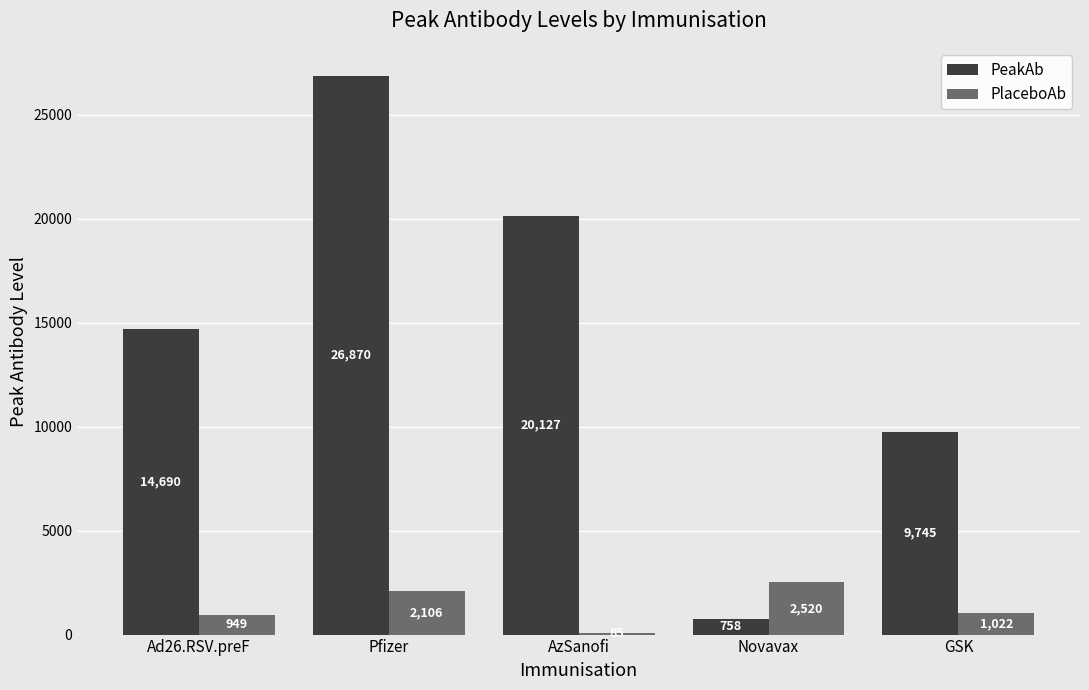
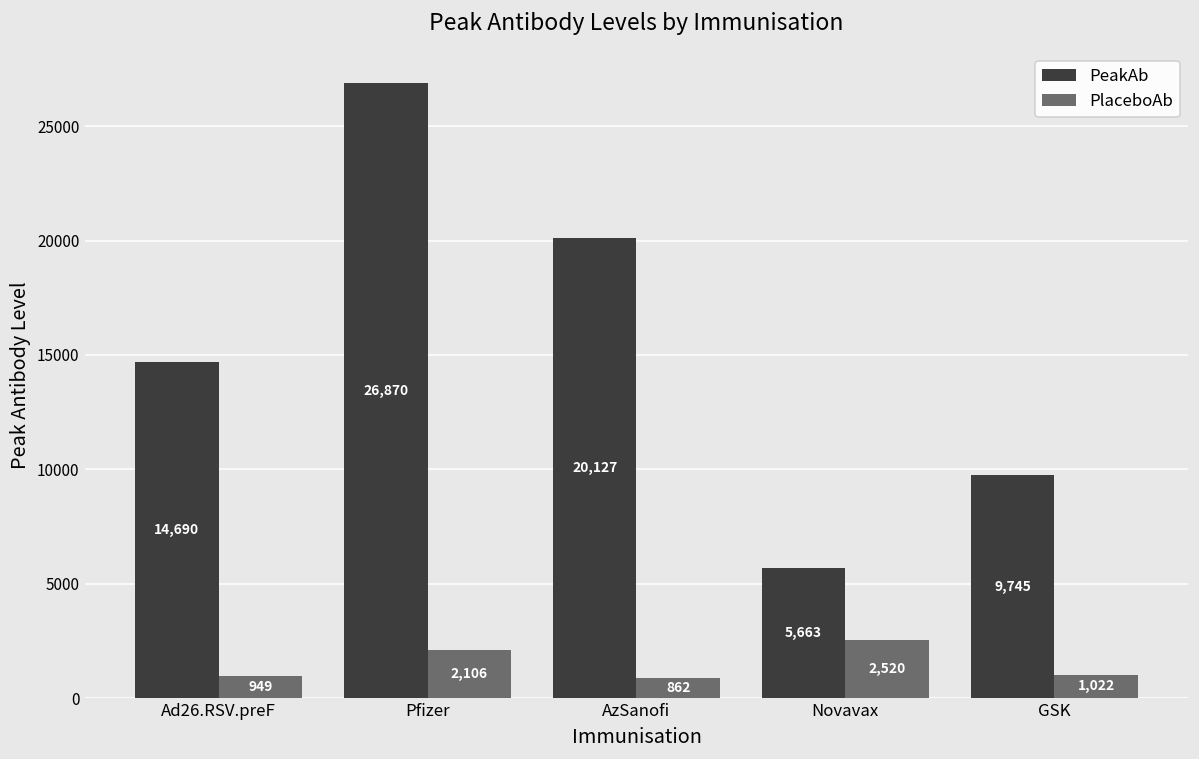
  {
    "PeakAb": {
      "Ad26.RSV.preF": "14,690",
      "Pfizer": "26,870",
      "AzSanofi": "20,127",
-     "Novavax": "758",
+     "Novavax": "5,663",
      "GSK": "9,745"
    },
    "PlaceboAb": {
-     "AzSanofi": "100"
+     "AzSanofi": "900"
    }
  }
